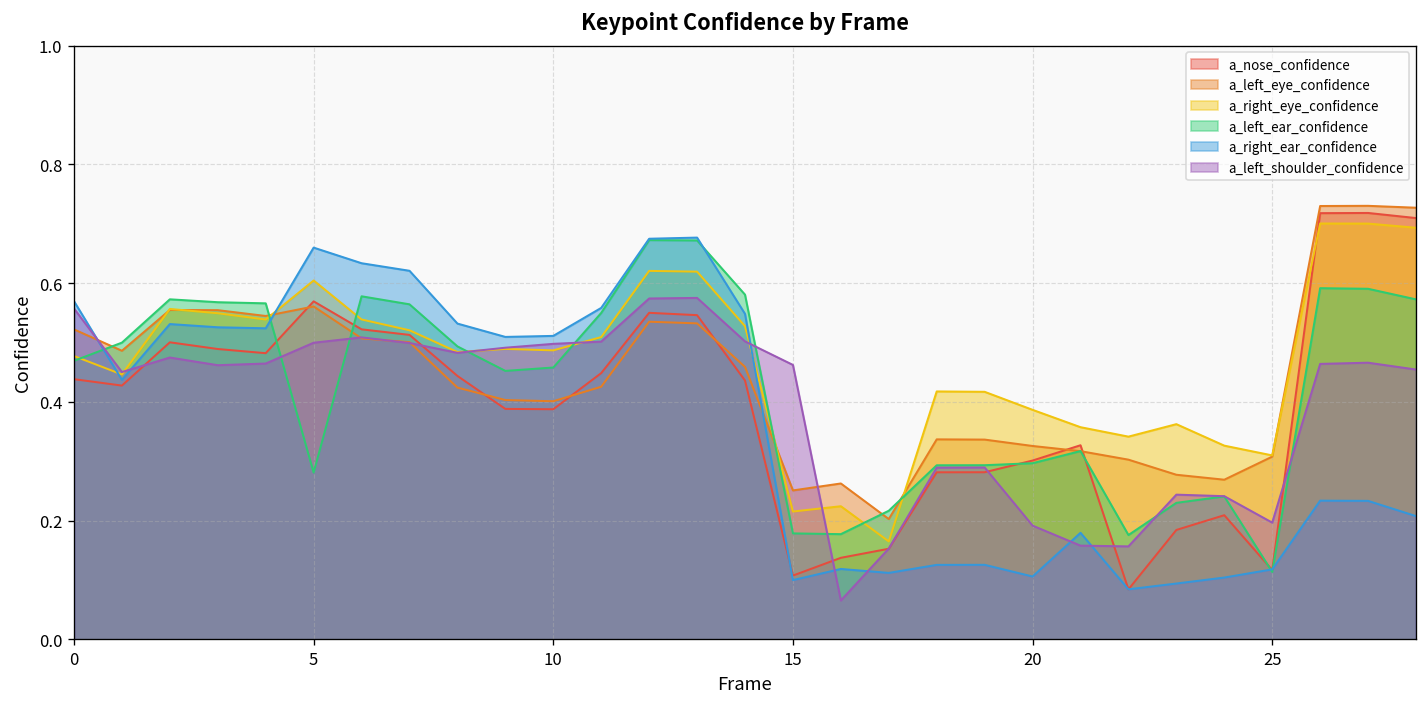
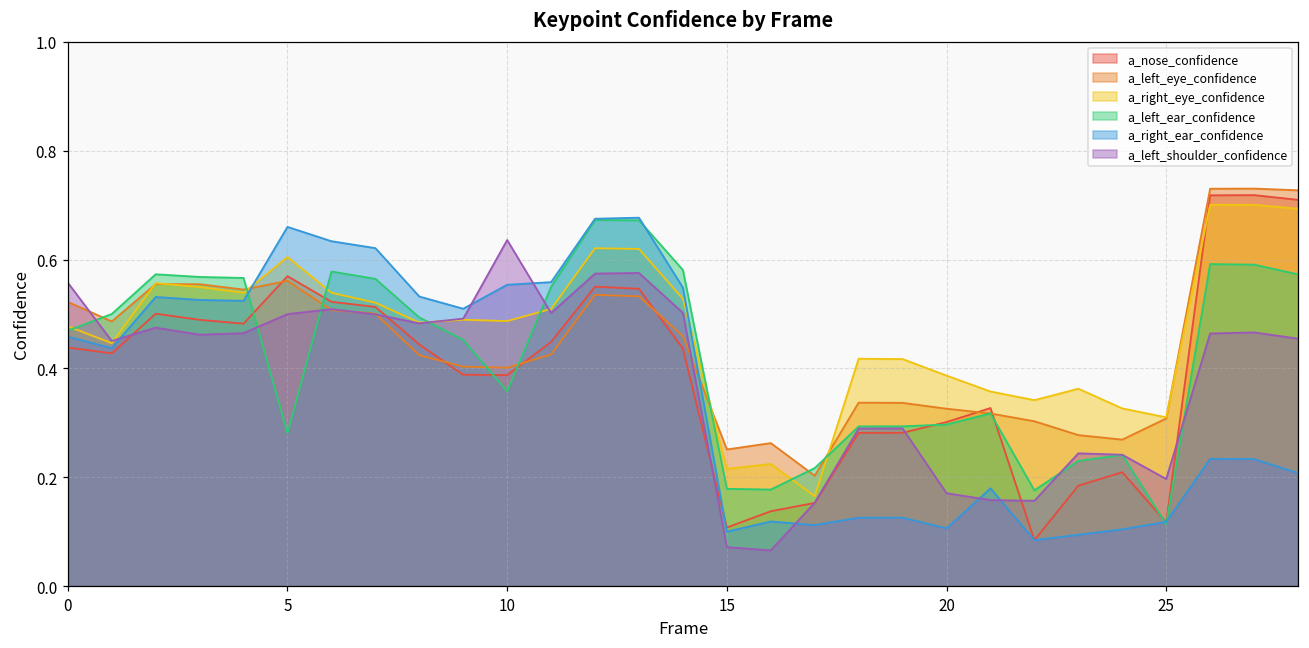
  {
    "a_left_ear_confidence": {
      "0": 0.47,
      "5": 0.28,
-     "10": 0.46,
+     "10": 0.36,
      "15": 0.18
    },
    "a_right_ear_confidence": {
-     "0": 0.57,
+     "0": 0.46,
      "5": 0.66,
-     "10": 0.51,
+     "10": 0.55,
      "15": 0.10,
      "20": 0.11
    },
    "a_left_shoulder_confidence": {
      "0": 0.56,
      "5": 0.50,
-     "10": 0.50,
-     "15": 0.46,
-     "20": 0.19,
+     "10": 0.64,
+     "15": 0.07,
+     "20": 0.17,
      "25": 0.20
    }
  }
